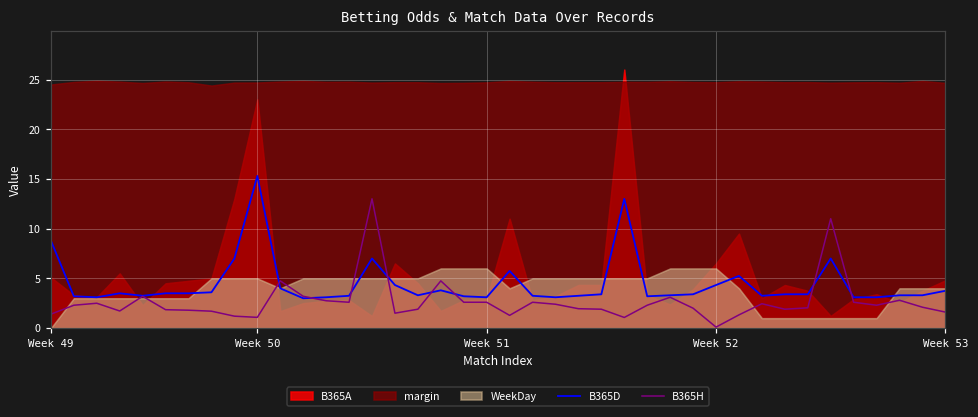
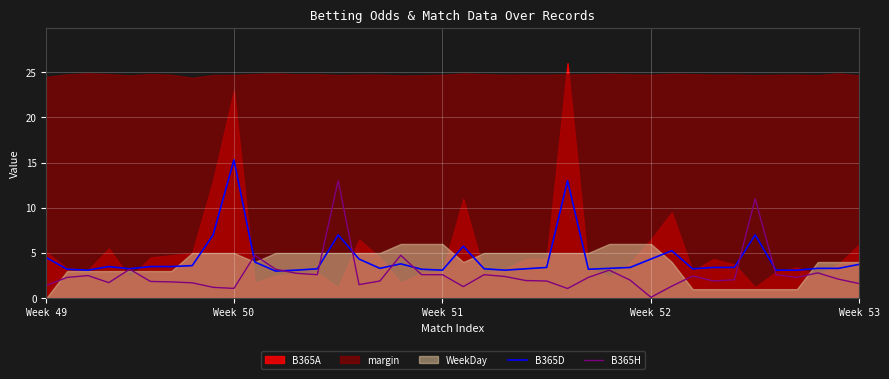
  {
    "B365D": {
-     "Week 49": 9,
+     "Week 49": 5,
      "Week 50": 15,
      "Week 52": 4
    },
    "B365A": {
      "Week 49": 5,
      "Week 50": 23,
      "Week 52": 7,
-     "Week 53": 5
+     "Week 53": 6
    },
    "B365H": {
      "Week 49": 1,
      "Week 50": 1,
      "Week 51": 3,
      "Week 52": 0,
      "Week 53": 2
    },
    "margin": {
      "Week 49": 24,
      "Week 50": 25,
      "Week 51": 25,
      "Week 52": 25,
      "Week 53": 25
    },
    "WeekDay": {
      "Week 49": 0,
      "Week 50": 5,
      "Week 51": 6,
      "Week 52": 6
    }
  }
